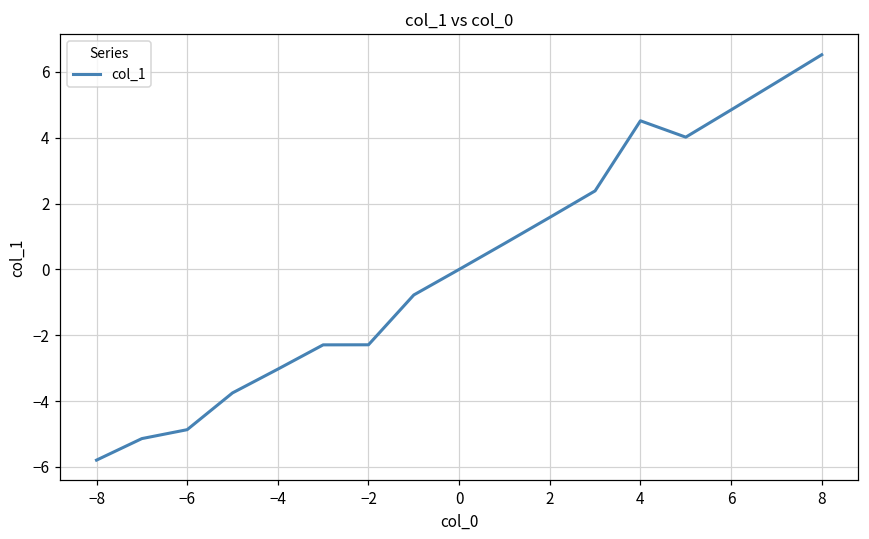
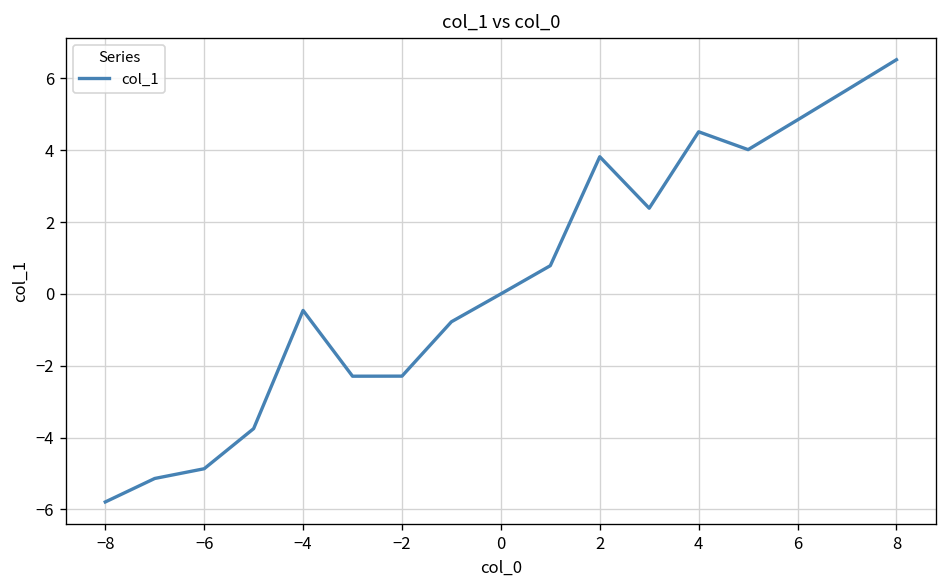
  {
    "−8": -5.8,
    "−6": -4.9,
-   "−4": -3.0,
+   "−4": -0.5,
    "−2": -2.3,
    "0": 0.0,
-   "2": 1.6,
+   "2": 3.8,
    "4": 4.5,
    "6": 4.8,
    "8": 6.5
  }
